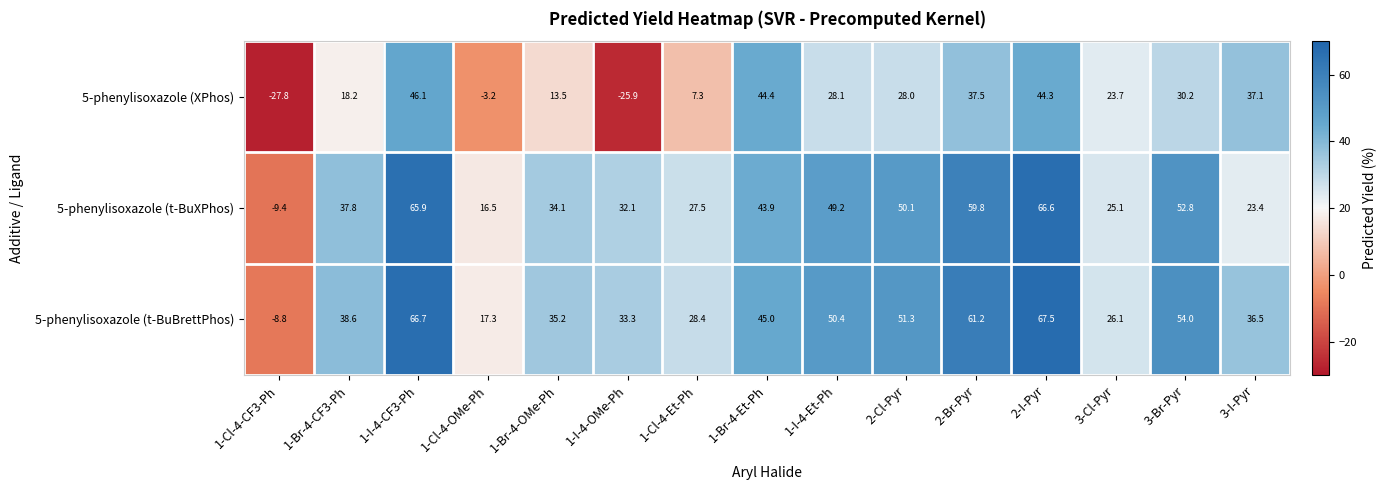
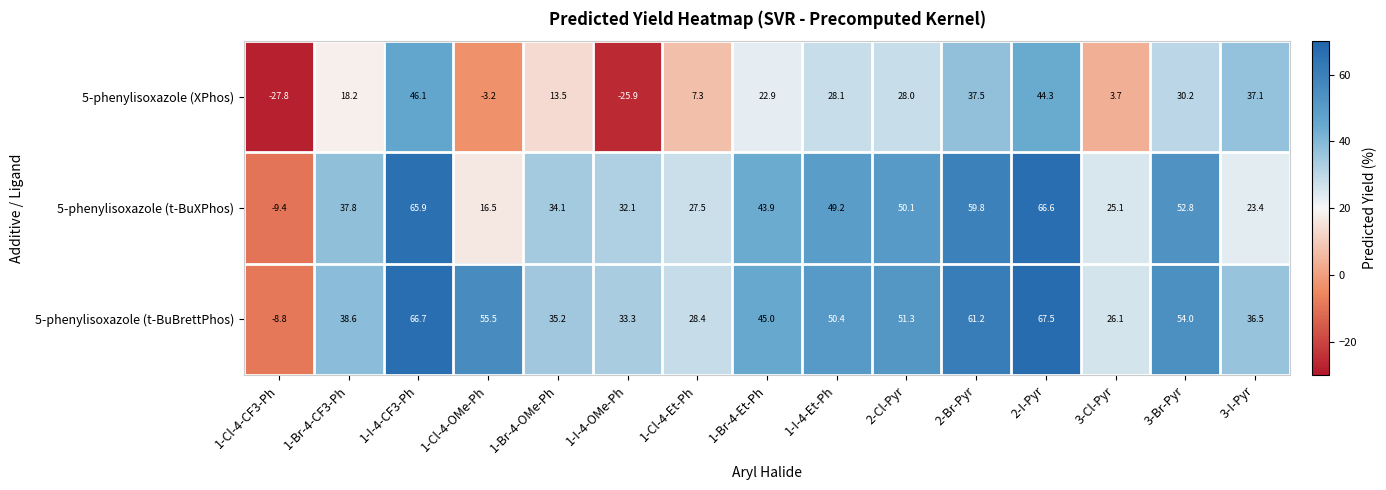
  {
    "5-phenylisoxazole (XPhos)": {
      "1-Cl-4-CF3-Ph": -27.8,
      "1-Br-4-CF3-Ph": 18.2,
      "1-I-4-CF3-Ph": 46.1,
      "1-Cl-4-OMe-Ph": -3.2,
      "1-Br-4-OMe-Ph": 13.5,
      "1-I-4-OMe-Ph": -25.9,
      "1-Cl-4-Et-Ph": 7.3,
-     "1-Br-4-Et-Ph": 44.4,
+     "1-Br-4-Et-Ph": 22.9,
      "1-I-4-Et-Ph": 28.1,
      "2-Cl-Pyr": 28.0,
      "2-Br-Pyr": 37.5,
      "2-I-Pyr": 44.3,
-     "3-Cl-Pyr": 23.7,
+     "3-Cl-Pyr": 3.7,
      "3-Br-Pyr": 30.2,
      "3-I-Pyr": 37.1
    },
    "5-phenylisoxazole (t-BuXPhos)": {
      "1-Cl-4-CF3-Ph": -9.4,
      "1-Br-4-CF3-Ph": 37.8,
      "1-I-4-CF3-Ph": 65.9,
      "1-Cl-4-OMe-Ph": 16.5,
      "1-Br-4-OMe-Ph": 34.1,
      "1-I-4-OMe-Ph": 32.1,
      "1-Cl-4-Et-Ph": 27.5,
      "1-Br-4-Et-Ph": 43.9,
      "1-I-4-Et-Ph": 49.2,
      "2-Cl-Pyr": 50.1,
      "2-Br-Pyr": 59.8,
      "2-I-Pyr": 66.6,
      "3-Cl-Pyr": 25.1,
      "3-Br-Pyr": 52.8,
      "3-I-Pyr": 23.4
    },
    "5-phenylisoxazole (t-BuBrettPhos)": {
      "1-Cl-4-CF3-Ph": -8.8,
      "1-Br-4-CF3-Ph": 38.6,
      "1-I-4-CF3-Ph": 66.7,
-     "1-Cl-4-OMe-Ph": 17.3,
+     "1-Cl-4-OMe-Ph": 55.5,
      "1-Br-4-OMe-Ph": 35.2,
      "1-I-4-OMe-Ph": 33.3,
      "1-Cl-4-Et-Ph": 28.4,
      "1-Br-4-Et-Ph": 45.0,
      "1-I-4-Et-Ph": 50.4,
      "2-Cl-Pyr": 51.3,
      "2-Br-Pyr": 61.2,
      "2-I-Pyr": 67.5,
      "3-Cl-Pyr": 26.1,
      "3-Br-Pyr": 54.0,
      "3-I-Pyr": 36.5
    }
  }
